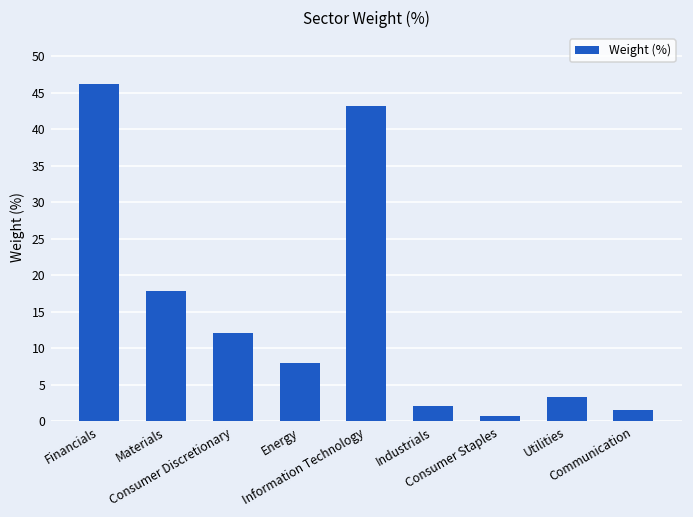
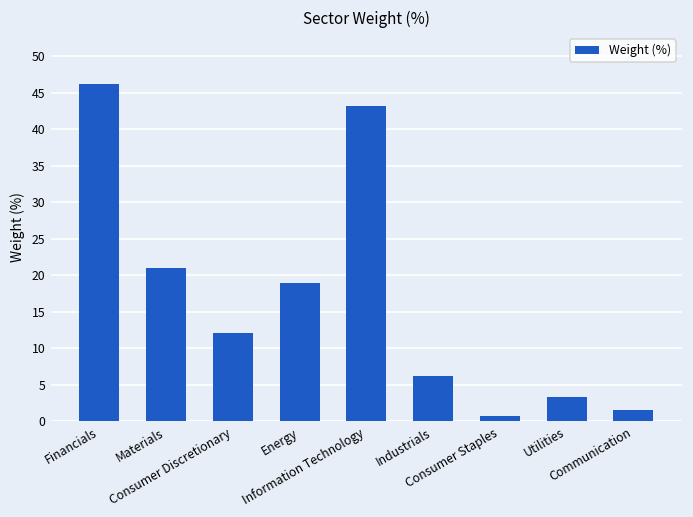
  {
    "Financials": 46,
-   "Materials": 18,
+   "Materials": 21,
    "Consumer Discretionary": 12,
-   "Energy": 8,
+   "Energy": 19,
    "Information Technology": 43,
-   "Industrials": 2,
+   "Industrials": 6,
    "Consumer Staples": 1,
    "Utilities": 3,
    "Communication": 2
  }
